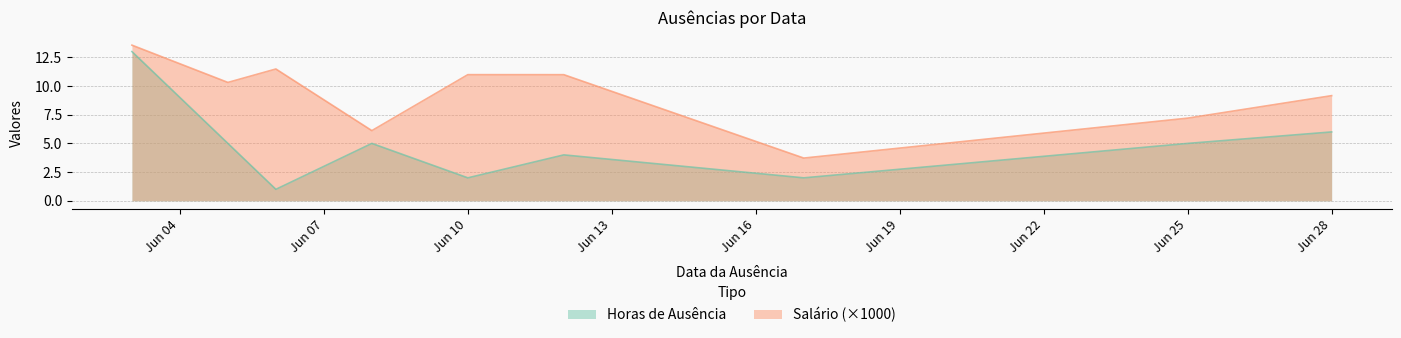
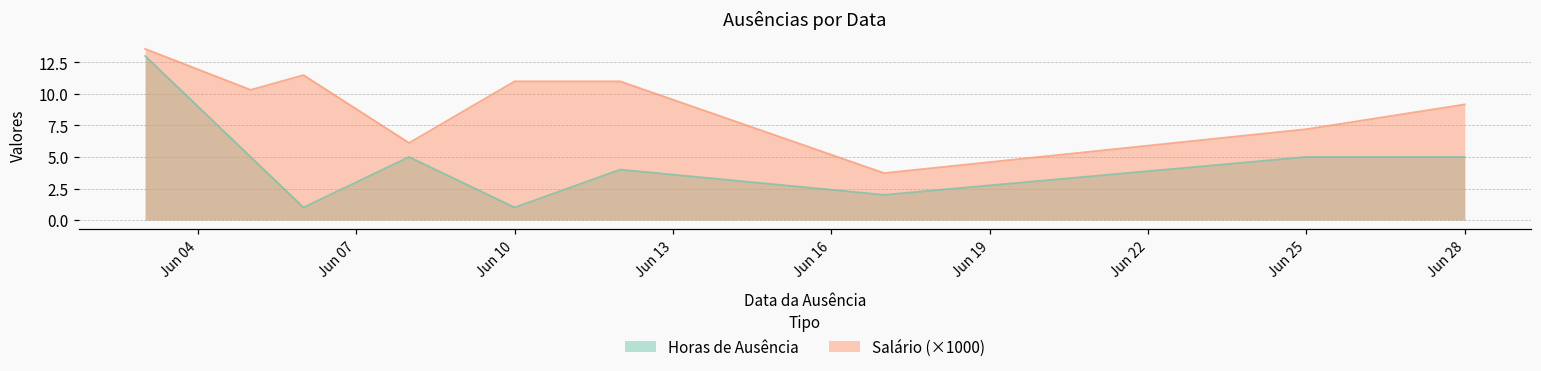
  {
    "Horas de Ausência": {
-     "Jun 10": 2,
+     "Jun 10": 1,
      "Jun 25": 5,
-     "Jun 28": 6
+     "Jun 28": 5
    },
    "Salário (×1000)": {
      "Jun 10": 11,
      "Jun 25": 7,
      "Jun 28": 9
    }
  }
